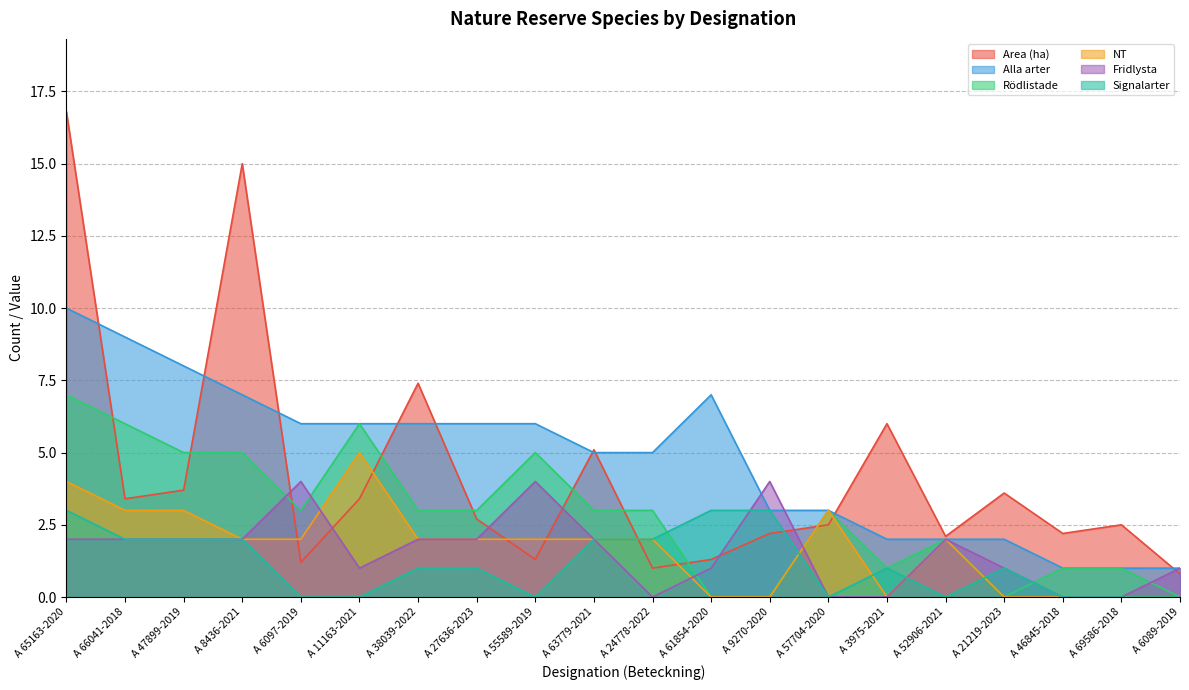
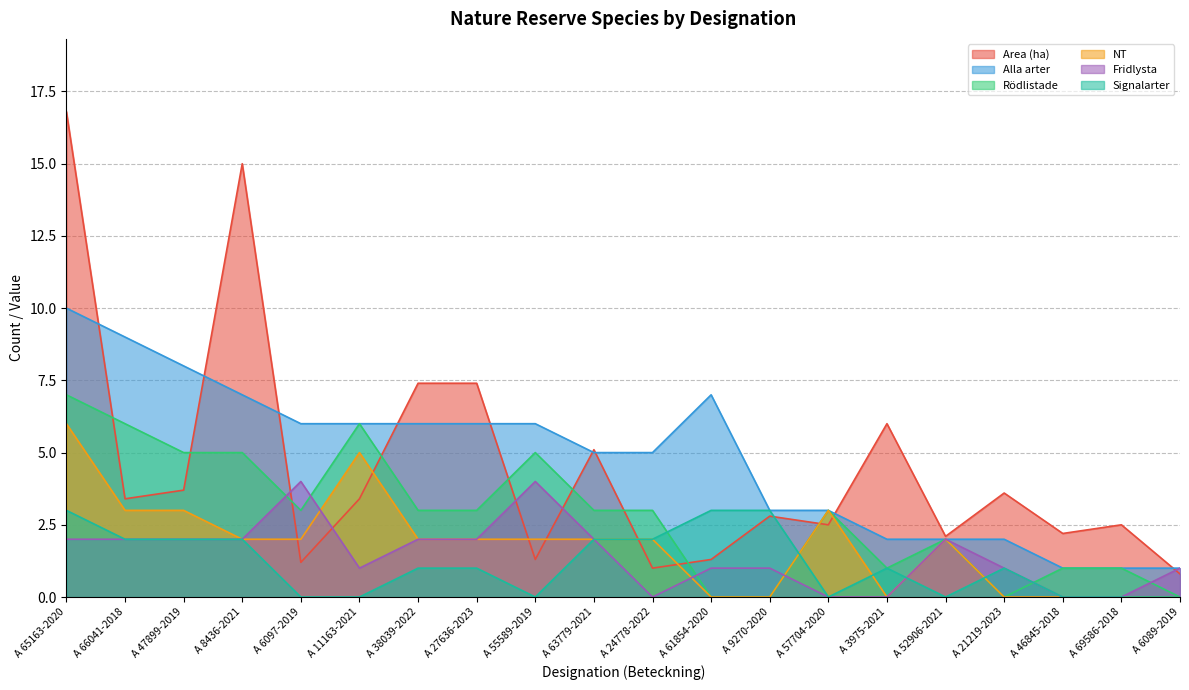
  {
    "Area (ha)": {
      "A 65163-2020": 16.8,
      "A 66041-2018": 3.4,
      "A 47899-2019": 3.7,
      "A 8436-2021": 15.0,
      "A 6097-2019": 1.2,
      "A 11163-2021": 3.4,
      "A 38039-2022": 7.4,
-     "A 27636-2023": 2.7,
+     "A 27636-2023": 7.4,
      "A 55589-2019": 1.3,
      "A 63779-2021": 5.1,
      "A 24778-2022": 1.0,
      "A 61854-2020": 1.3,
-     "A 9270-2020": 2.2,
+     "A 9270-2020": 2.8,
      "A 57704-2020": 2.5,
      "A 3975-2021": 6.0,
      "A 52906-2021": 2.1,
      "A 21219-2023": 3.6,
      "A 46845-2018": 2.2,
      "A 69586-2018": 2.5,
      "A 6089-2019": 0.8
    },
    "Alla arter": {
      "A 65163-2020": 10.0,
      "A 66041-2018": 9.0,
      "A 47899-2019": 8.0,
      "A 8436-2021": 7.0,
      "A 6097-2019": 6.0,
      "A 38039-2022": 6.0,
      "A 27636-2023": 6.0,
      "A 55589-2019": 6.0,
      "A 63779-2021": 5.0,
      "A 24778-2022": 5.0,
      "A 61854-2020": 7.0,
      "A 3975-2021": 2.0,
      "A 21219-2023": 2.0
    },
    "NT": {
-     "A 65163-2020": 4,
+     "A 65163-2020": 6,
      "A 66041-2018": 3,
      "A 47899-2019": 3,
      "A 6097-2019": 2,
      "A 11163-2021": 5,
      "A 55589-2019": 2
    },
    "Fridlysta": {
      "A 65163-2020": 2,
      "A 6097-2019": 4,
      "A 11163-2021": 1,
      "A 55589-2019": 4,
      "A 24778-2022": 0,
      "A 61854-2020": 1,
-     "A 9270-2020": 4
+     "A 9270-2020": 1
    }
  }
